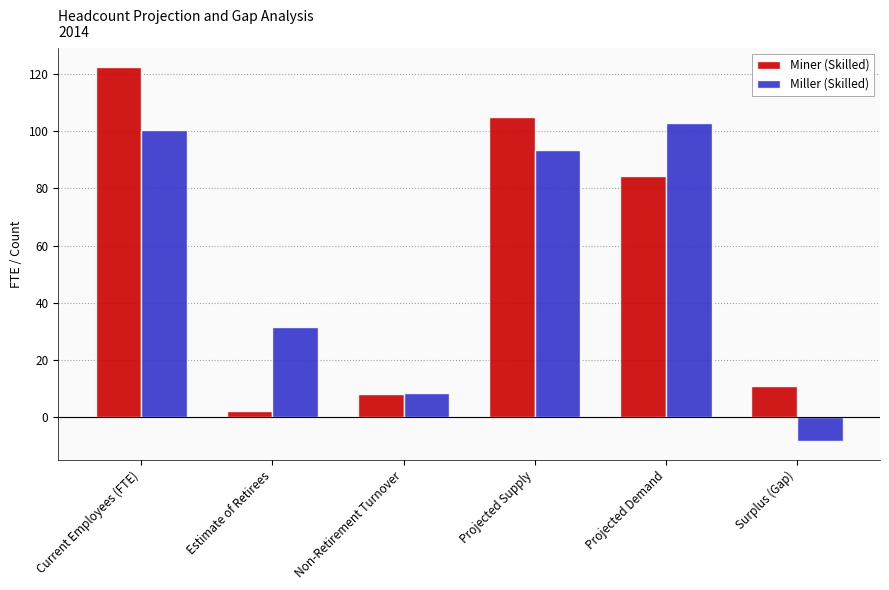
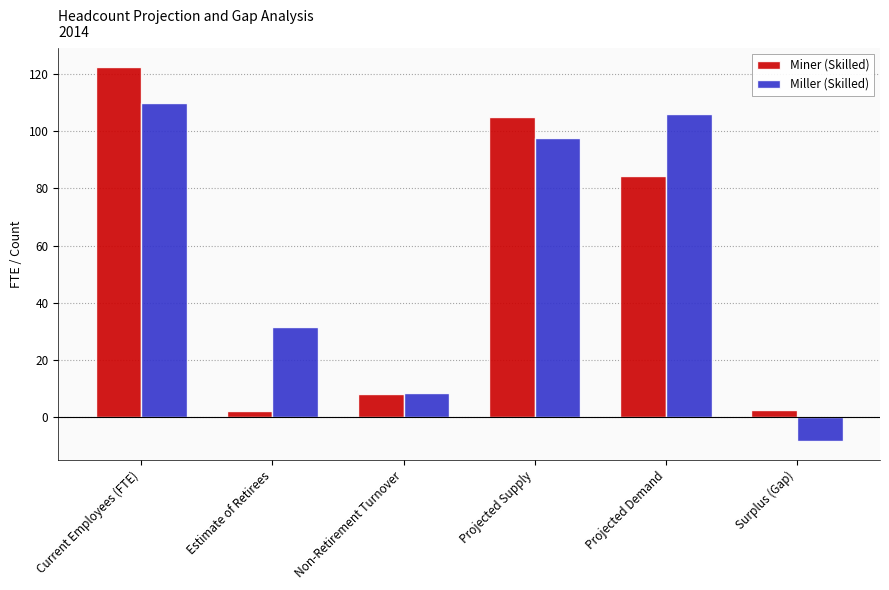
  {
    "Miner (Skilled)": {
      "Current Employees (FTE)": 123,
      "Estimate of Retirees": 2,
      "Non-Retirement Turnover": 8,
      "Projected Supply": 105,
      "Projected Demand": 84,
-     "Surplus (Gap)": 11
+     "Surplus (Gap)": 2
    },
    "Miller (Skilled)": {
-     "Current Employees (FTE)": 101,
+     "Current Employees (FTE)": 110,
      "Estimate of Retirees": 31,
      "Non-Retirement Turnover": 8,
-     "Projected Supply": 93,
-     "Projected Demand": 103,
+     "Projected Supply": 98,
+     "Projected Demand": 106,
      "Surplus (Gap)": -8
    }
  }
